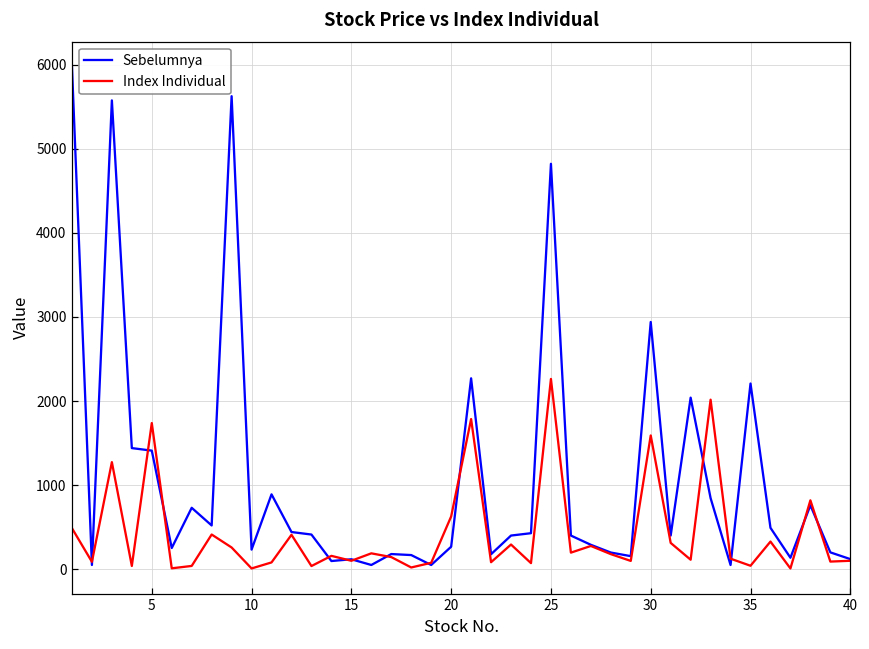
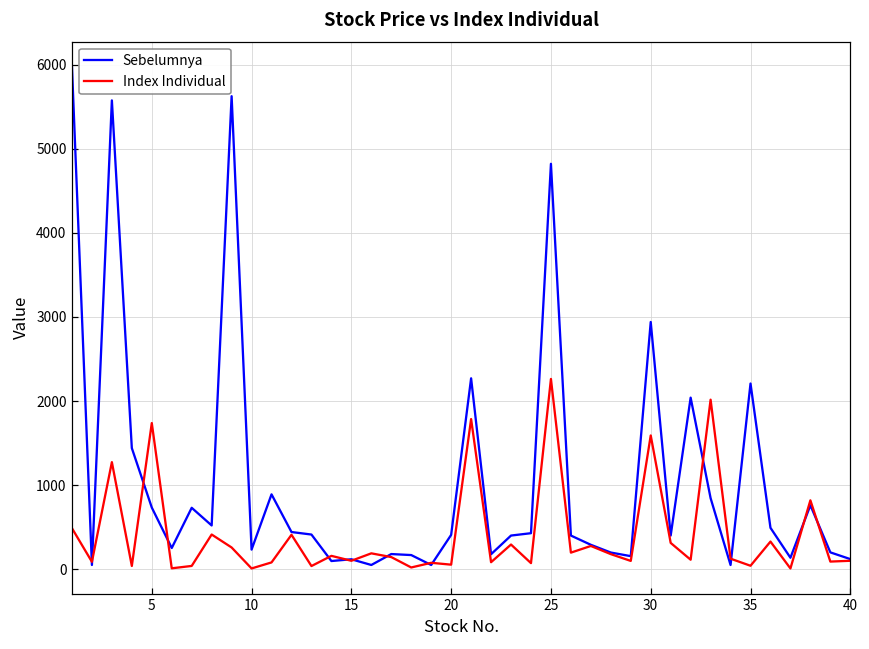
  {
    "Sebelumnya": {
-     "5": 1400,
+     "5": 700,
      "10": 200,
-     "20": 300,
+     "20": 400,
      "25": 4800,
      "30": 2900,
      "35": 2200
    },
    "Index Individual": {
      "5": 1700,
      "10": 0,
-     "20": 600,
+     "20": 100,
      "25": 2300,
      "30": 1600,
      "35": 0
    }
  }
